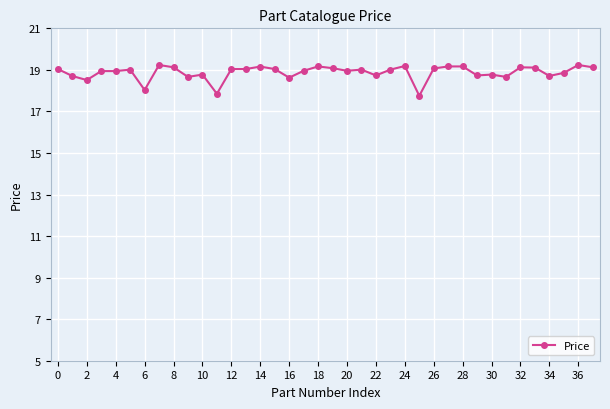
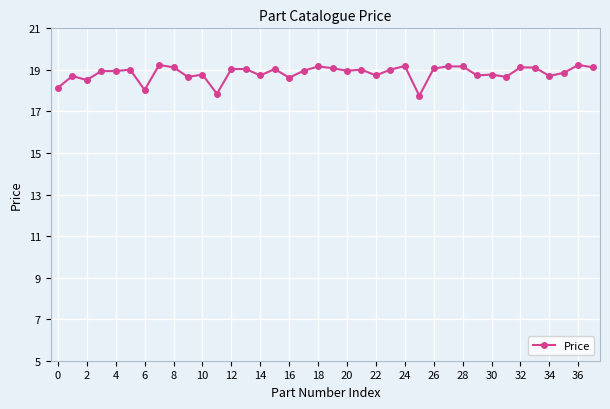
  {
-   "0": 19.0,
+   "0": 18.1,
    "2": 18.5,
    "4": 18.9,
    "6": 18.0,
    "8": 19.1,
    "10": 18.8,
    "12": 19.0,
-   "14": 19.2,
+   "14": 18.7,
    "16": 18.6,
    "18": 19.2,
    "20": 19.0,
    "22": 18.7,
    "24": 19.2,
    "26": 19.1,
    "28": 19.2,
    "30": 18.8,
    "32": 19.1,
    "34": 18.7,
    "36": 19.2
  }
